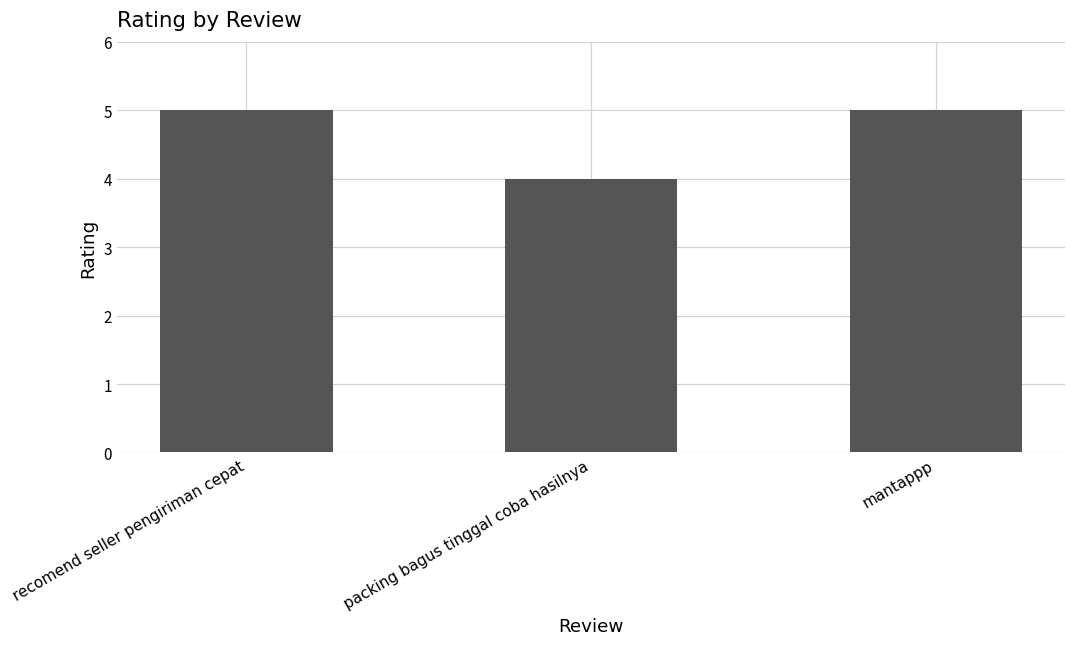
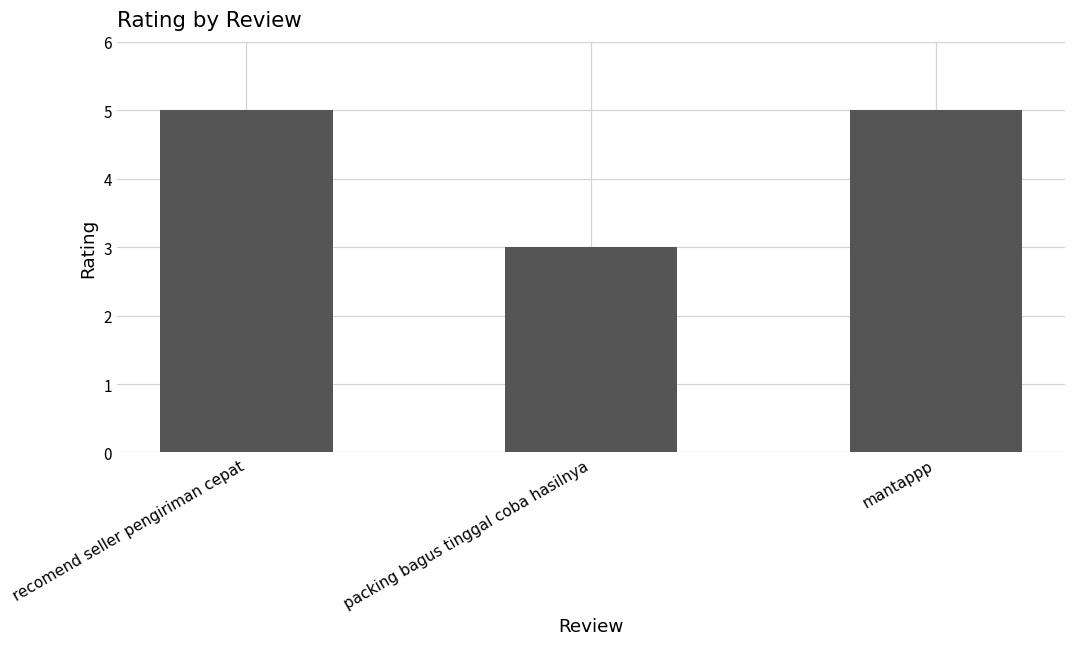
  {
    "recomend seller pengiriman cepat": 5,
-   "packing bagus tinggal coba hasilnya": 4,
+   "packing bagus tinggal coba hasilnya": 3,
    "mantappp": 5
  }
